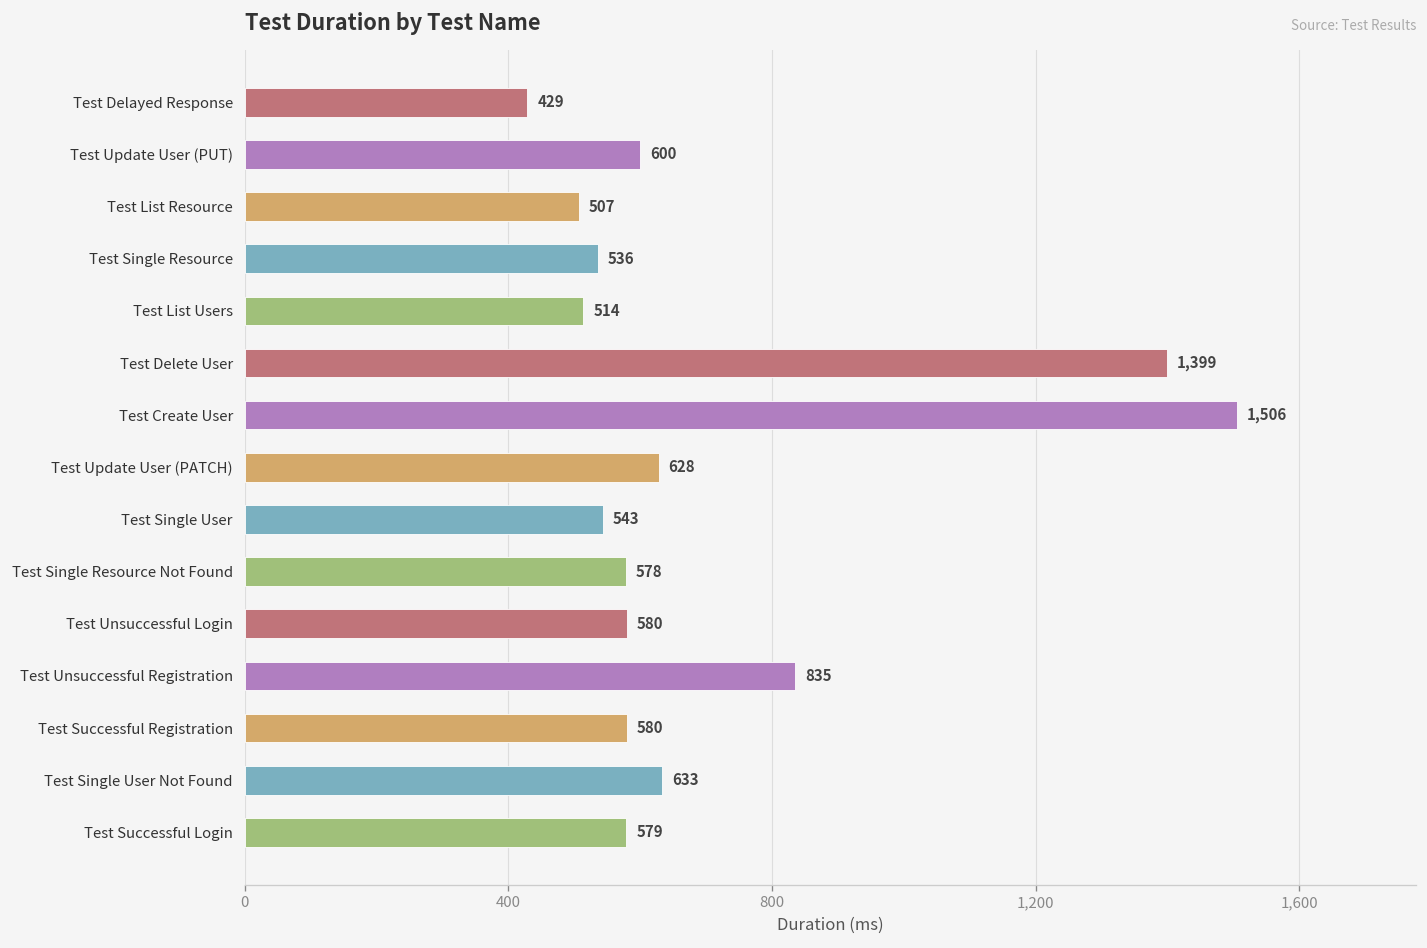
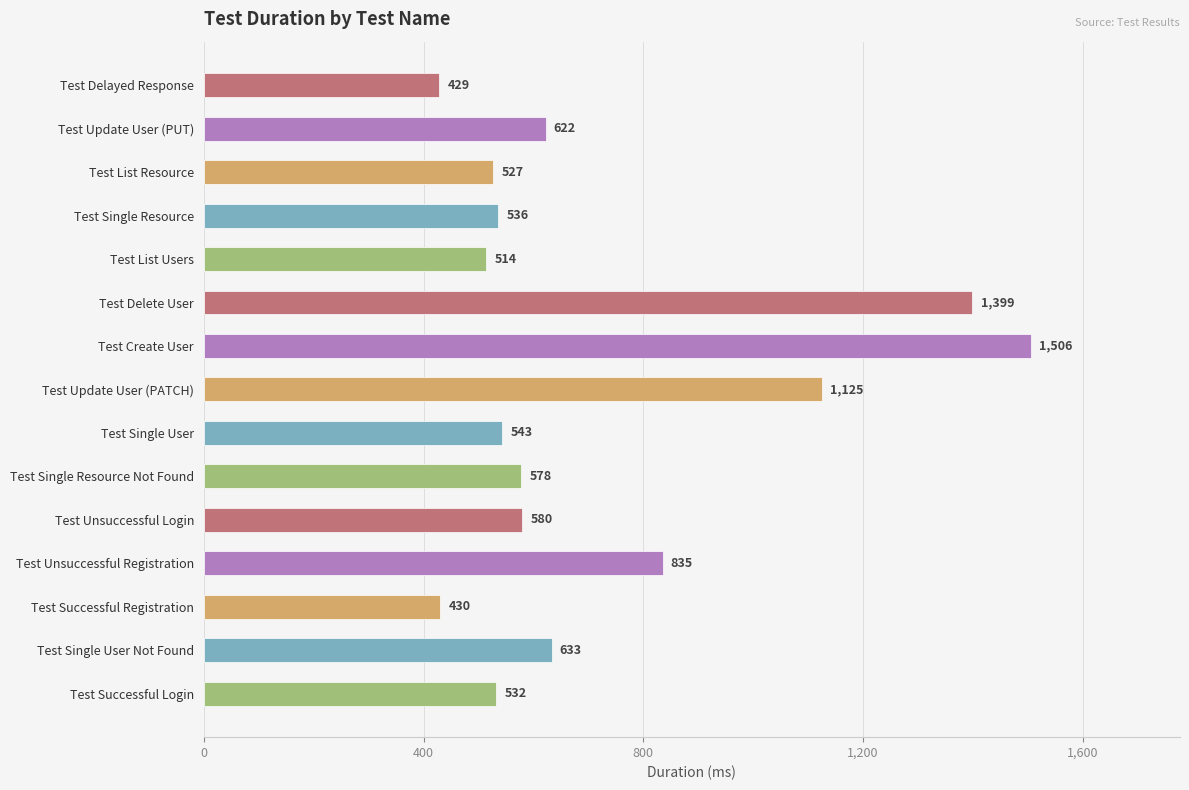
  {
    "Test Delayed Response": "429",
-   "Test Update User (PUT)": "600",
-   "Test List Resource": "507",
+   "Test Update User (PUT)": "622",
+   "Test List Resource": "527",
    "Test Single Resource": "536",
    "Test List Users": "514",
    "Test Delete User": "1,399",
    "Test Create User": "1,506",
-   "Test Update User (PATCH)": "628",
+   "Test Update User (PATCH)": "1,125",
    "Test Single User": "543",
    "Test Single Resource Not Found": "578",
    "Test Unsuccessful Login": "580",
    "Test Unsuccessful Registration": "835",
-   "Test Successful Registration": "580",
+   "Test Successful Registration": "430",
    "Test Single User Not Found": "633",
-   "Test Successful Login": "579"
+   "Test Successful Login": "532"
  }
